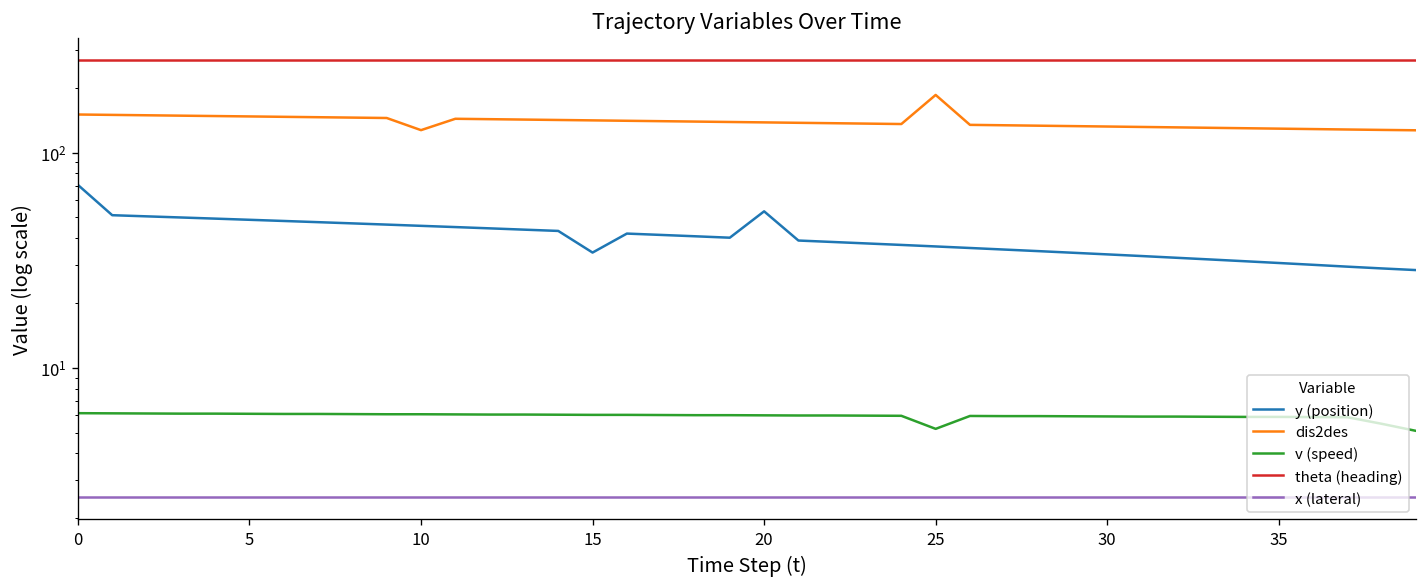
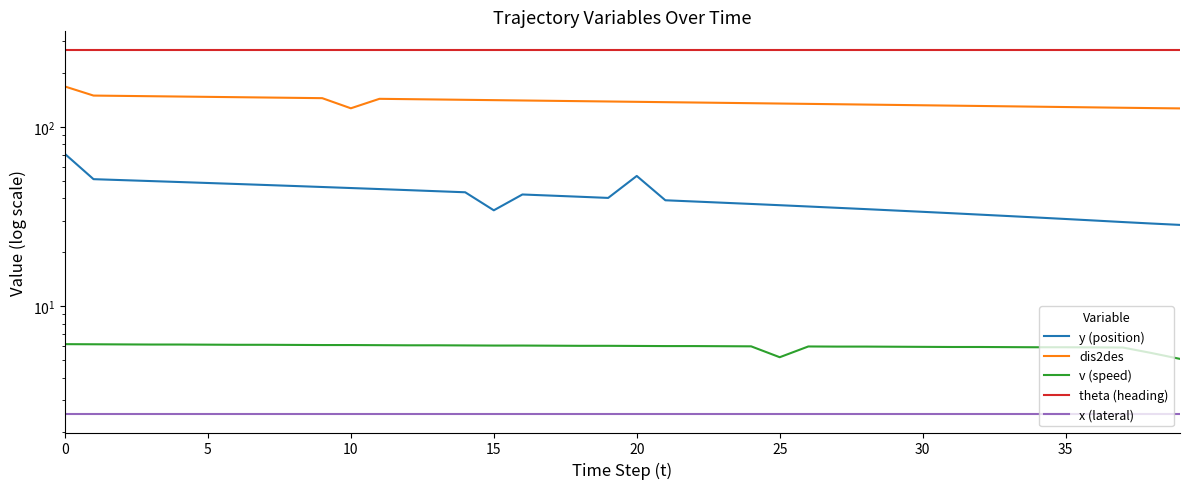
  {
    "y (position)": {
      "0": 71,
      "5": 49,
      "10": 46,
      "15": 34,
      "20": 53,
      "25": 37,
      "30": 34,
      "35": 31
    },
    "dis2des": {
-     "0": 150,
+     "0": 170,
      "5": 150,
      "10": 130,
      "15": 140,
      "20": 140,
-     "25": 190,
+     "25": 140,
      "30": 130,
      "35": 130
    },
    "v (speed)": {
      "0": 6,
      "5": 6,
      "10": 6,
      "15": 6,
      "20": 6,
      "25": 5.2,
      "30": 6
    },
    "theta (heading)": {
      "0": 270,
      "5": 270,
      "10": 270,
      "15": 270,
      "20": 270,
      "25": 270,
      "30": 270,
      "35": 270
    },
    "x (lateral)": {
      "0": 2.5,
      "5": 2.5,
      "10": 2.5,
      "15": 2.5,
      "20": 2.5,
      "25": 2.5,
      "30": 2.5
    }
  }
